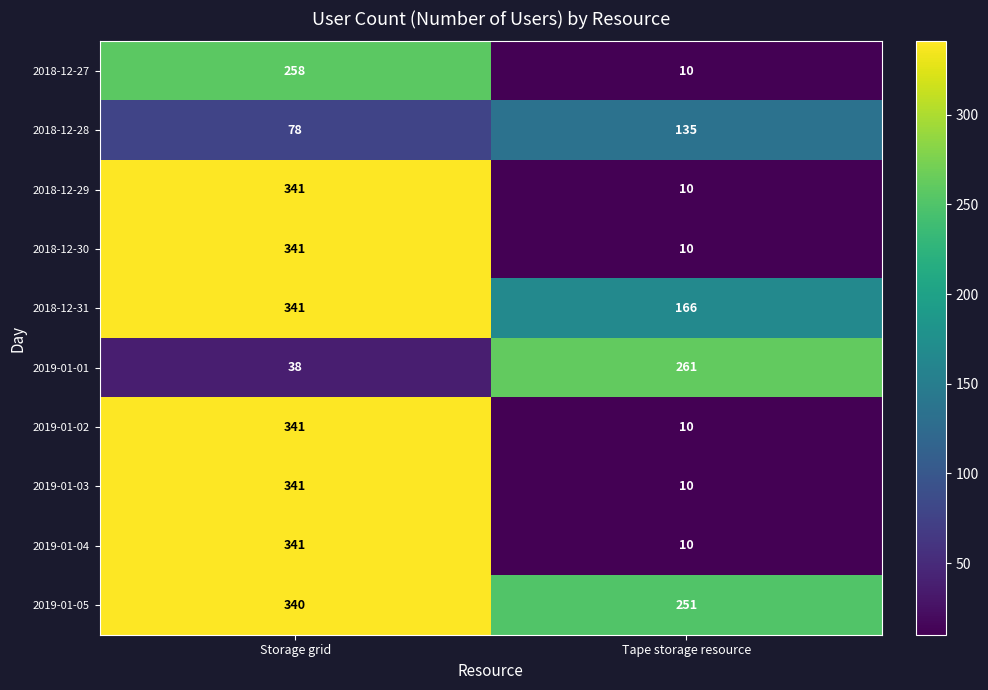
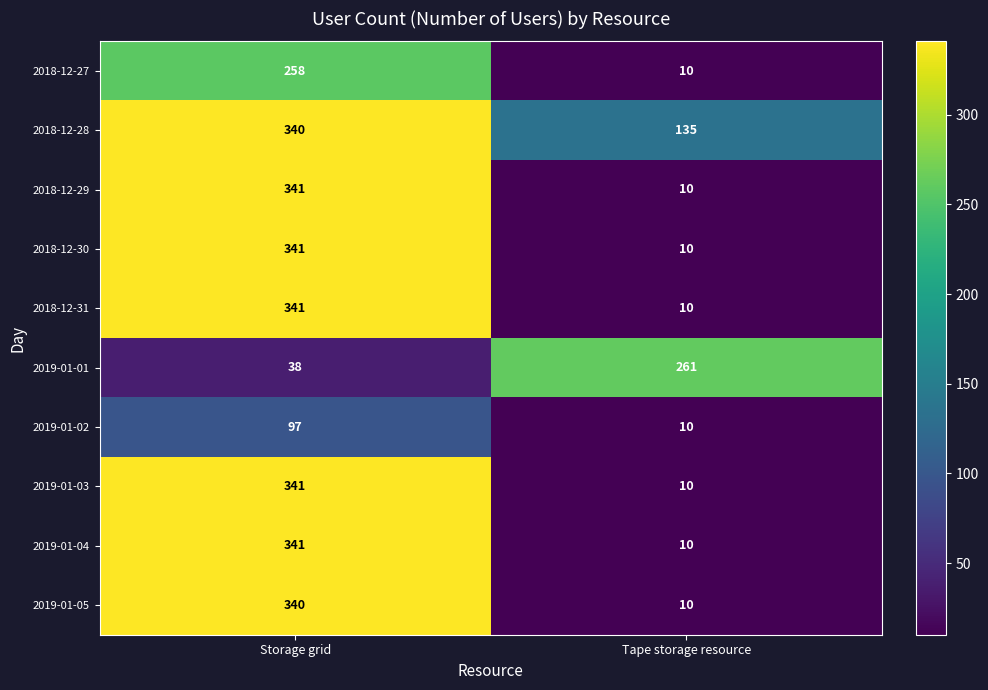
  {
    "2018-12-27": {
      "Storage grid": 258,
      "Tape storage resource": 10
    },
    "2018-12-28": {
-     "Storage grid": 78,
+     "Storage grid": 340,
      "Tape storage resource": 135
    },
    "2018-12-29": {
      "Storage grid": 341,
      "Tape storage resource": 10
    },
    "2018-12-30": {
      "Storage grid": 341,
      "Tape storage resource": 10
    },
    "2018-12-31": {
      "Storage grid": 341,
-     "Tape storage resource": 166
+     "Tape storage resource": 10
    },
    "2019-01-01": {
      "Storage grid": 38,
      "Tape storage resource": 261
    },
    "2019-01-02": {
-     "Storage grid": 341,
+     "Storage grid": 97,
      "Tape storage resource": 10
    },
    "2019-01-03": {
      "Storage grid": 341,
      "Tape storage resource": 10
    },
    "2019-01-04": {
      "Storage grid": 341,
      "Tape storage resource": 10
    },
    "2019-01-05": {
      "Storage grid": 340,
-     "Tape storage resource": 251
+     "Tape storage resource": 10
    }
  }
